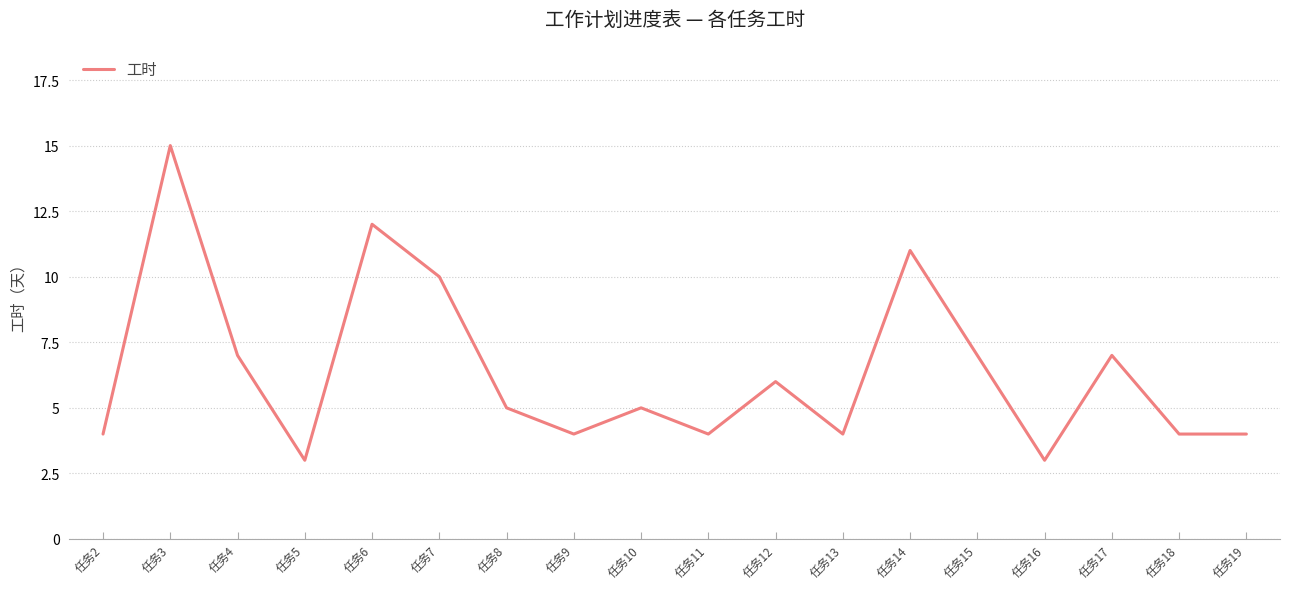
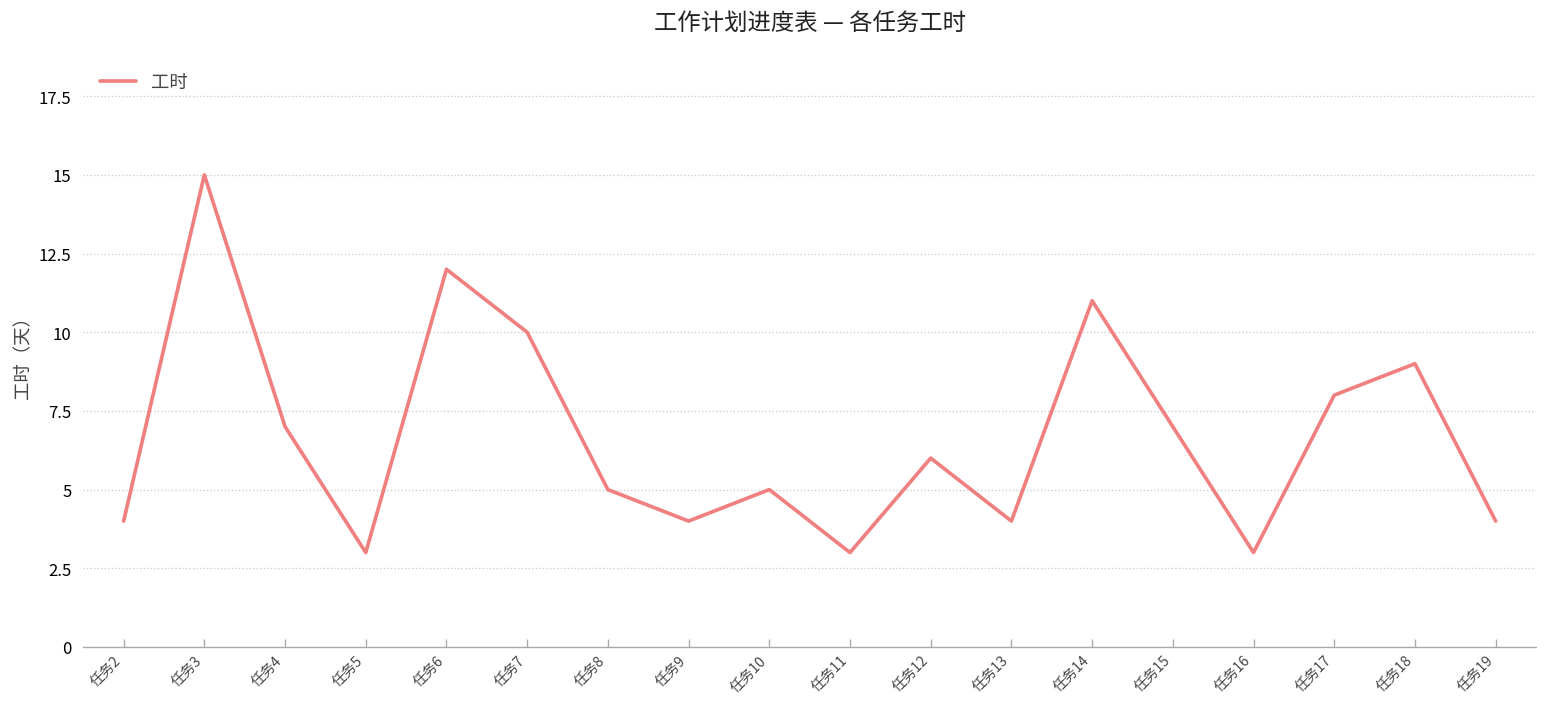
  {
    "任务2": 4,
    "任务3": 15,
    "任务4": 7,
    "任务5": 3,
    "任务6": 12,
    "任务7": 10,
    "任务8": 5,
    "任务9": 4,
    "任务10": 5,
-   "任务11": 4,
+   "任务11": 3,
    "任务12": 6,
    "任务13": 4,
    "任务14": 11,
    "任务15": 7,
    "任务16": 3,
-   "任务17": 7,
-   "任务18": 4,
+   "任务17": 8,
+   "任务18": 9,
    "任务19": 4
  }
